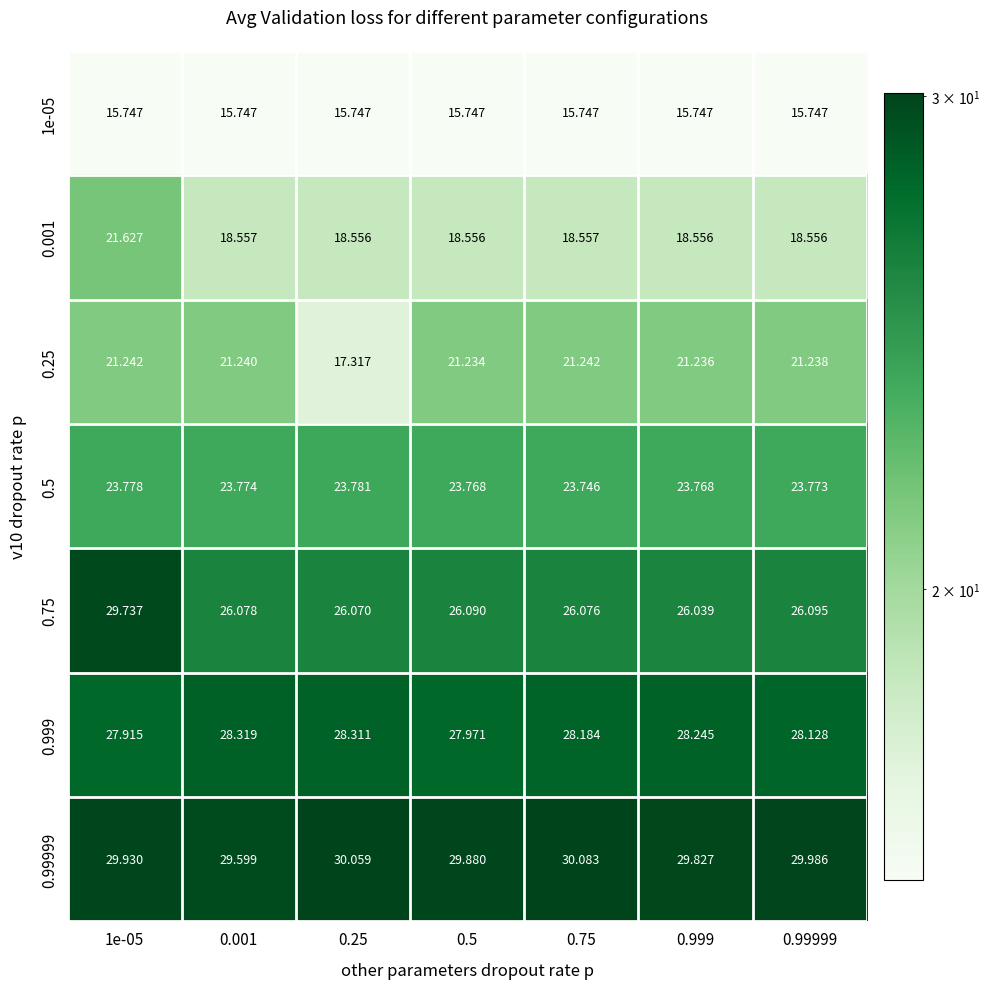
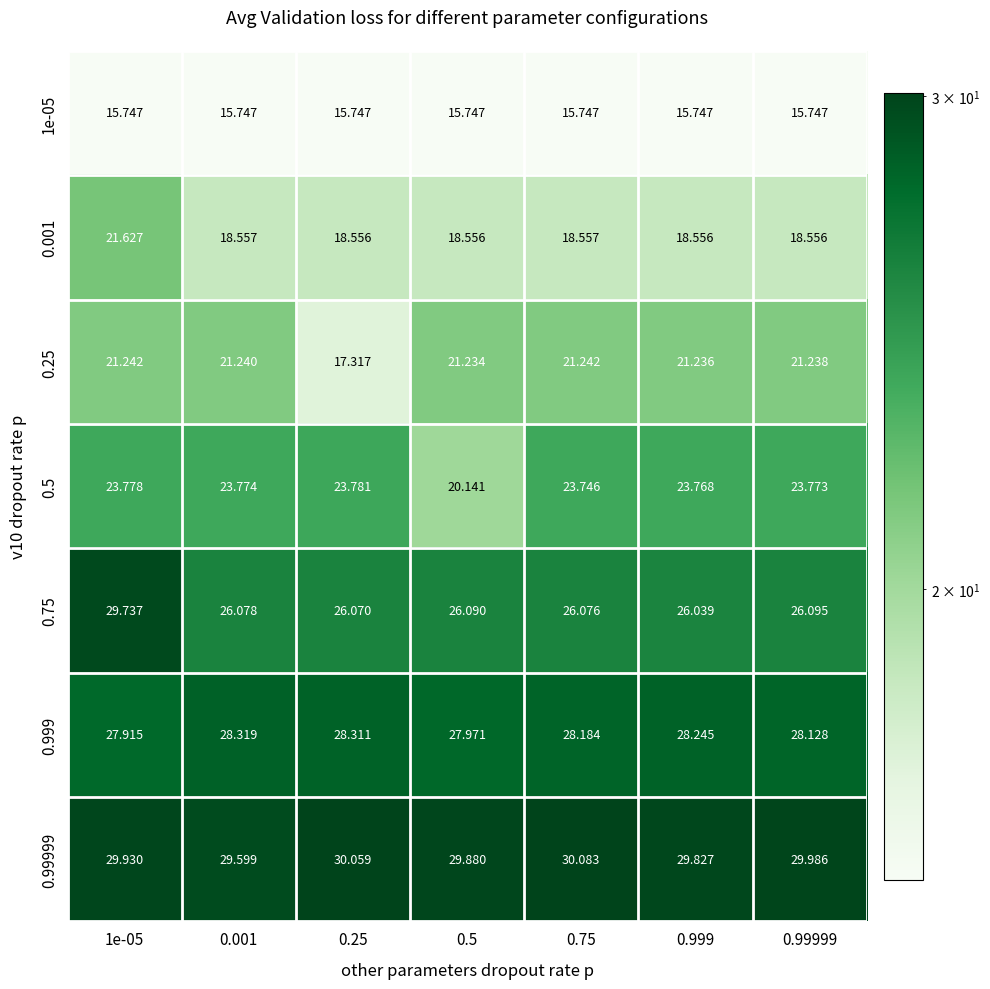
  {
    "1e-05": {
      "1e-05": 15.747,
      "0.001": 15.747,
      "0.25": 15.747,
      "0.5": 15.747,
      "0.75": 15.747,
      "0.999": 15.747,
      "0.99999": 15.747
    },
    "0.001": {
      "1e-05": 21.627,
      "0.001": 18.557,
      "0.25": 18.556,
      "0.5": 18.556,
      "0.75": 18.557,
      "0.999": 18.556,
      "0.99999": 18.556
    },
    "0.25": {
      "1e-05": 21.242,
      "0.001": 21.240,
      "0.25": 17.317,
      "0.5": 21.234,
      "0.75": 21.242,
      "0.999": 21.236,
      "0.99999": 21.238
    },
    "0.5": {
      "1e-05": 23.778,
      "0.001": 23.774,
      "0.25": 23.781,
-     "0.5": 23.768,
+     "0.5": 20.141,
      "0.75": 23.746,
      "0.999": 23.768,
      "0.99999": 23.773
    },
    "0.75": {
      "1e-05": 29.737,
      "0.001": 26.078,
      "0.25": 26.070,
      "0.5": 26.090,
      "0.75": 26.076,
      "0.999": 26.039,
      "0.99999": 26.095
    },
    "0.999": {
      "1e-05": 27.915,
      "0.001": 28.319,
      "0.25": 28.311,
      "0.5": 27.971,
      "0.75": 28.184,
      "0.999": 28.245,
      "0.99999": 28.128
    },
    "0.99999": {
      "1e-05": 29.930,
      "0.001": 29.599,
      "0.25": 30.059,
      "0.5": 29.880,
      "0.75": 30.083,
      "0.999": 29.827,
      "0.99999": 29.986
    }
  }
